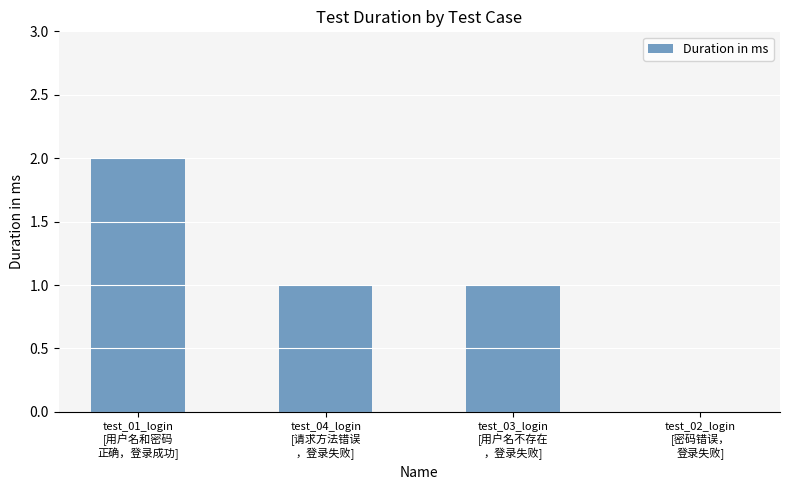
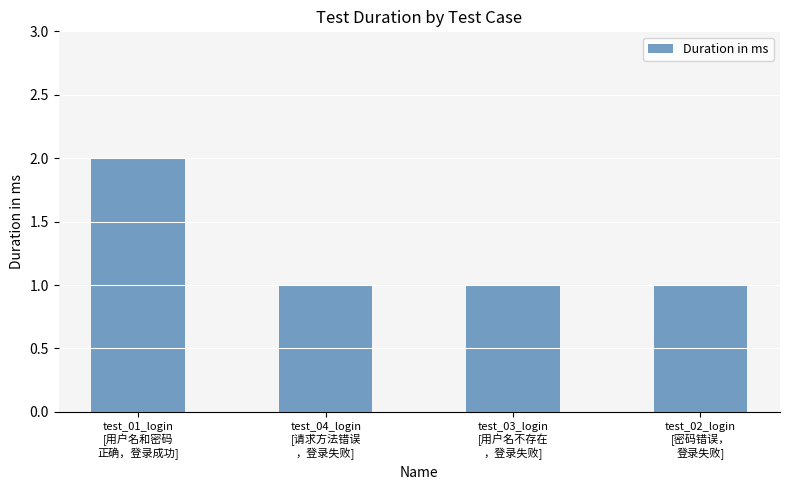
  {
    "test_01_login [用户名和密码 正确，登录成功]": 2,
    "test_04_login [请求方法错误 ，登录失败]": 1,
    "test_03_login [用户名不存在 ，登录失败]": 1,
-   "test_02_login [密码错误， 登录失败]": 0
+   "test_02_login [密码错误， 登录失败]": 1
  }
